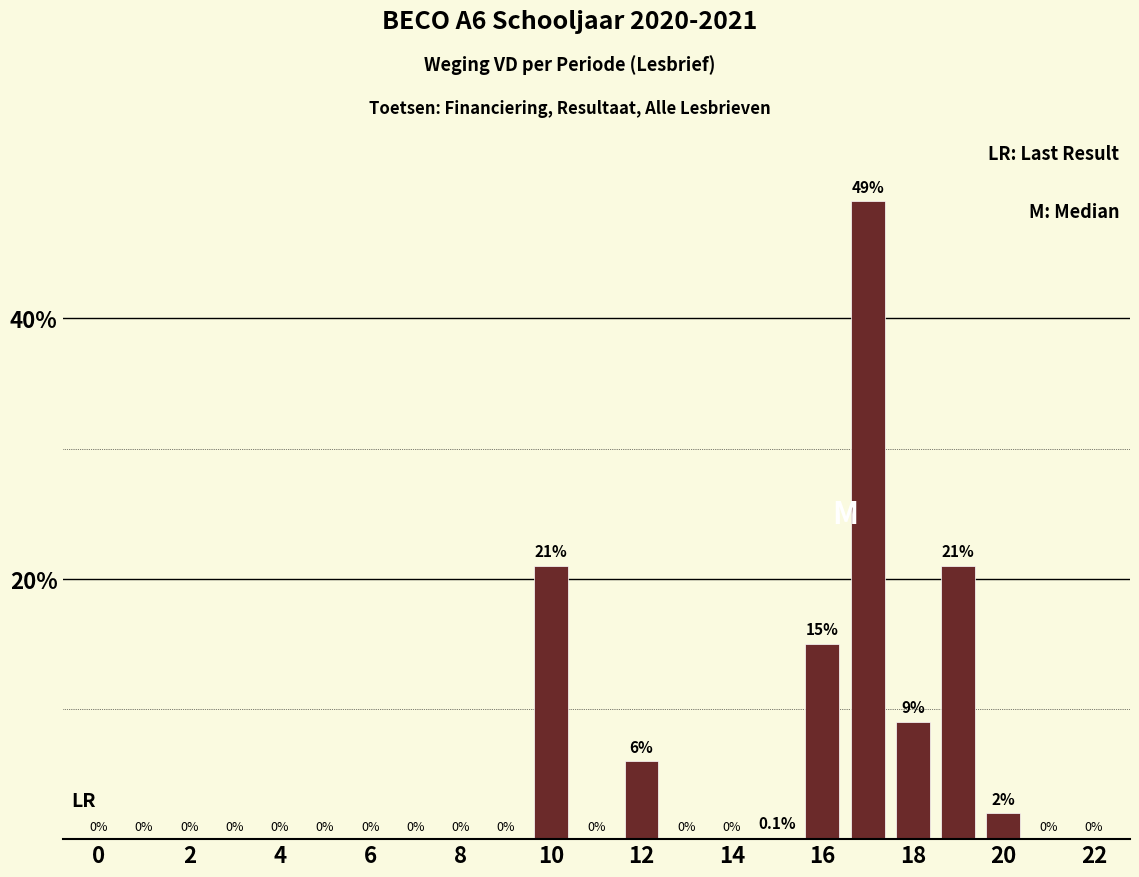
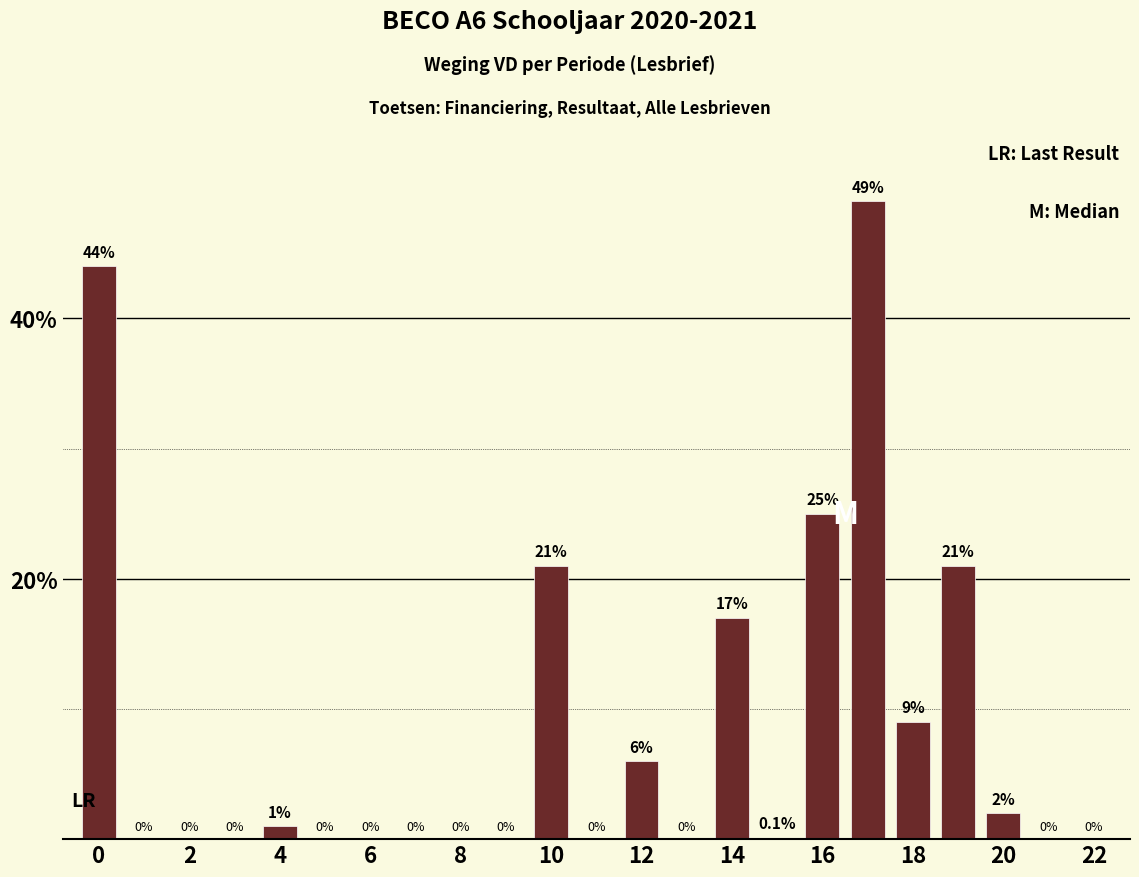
  {
-   "0": "0%",
+   "0": "44%",
    "2": "0%",
-   "4": "0%",
+   "4": "1%",
    "6": "0%",
    "8": "0%",
    "10": "21%",
    "12": "6%",
-   "14": "0%",
-   "16": "15%",
+   "14": "17%",
+   "16": "25%",
    "18": "9%",
    "20": "2%",
    "22": "0%"
  }
